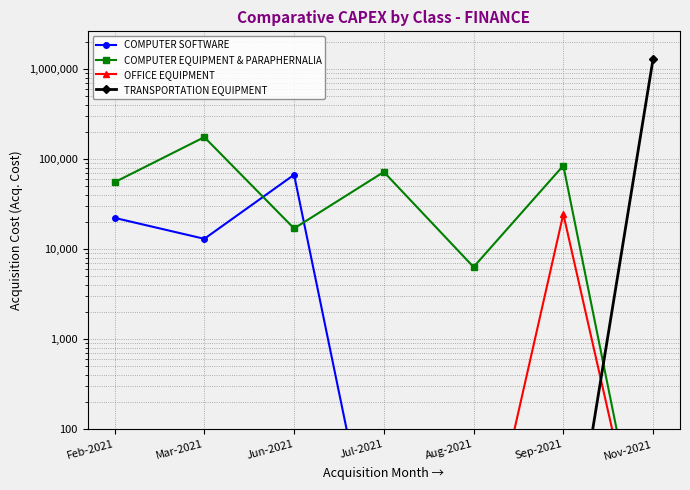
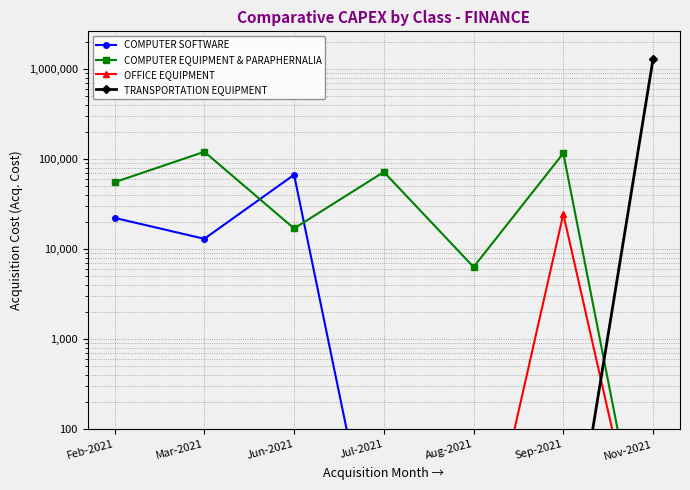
  {
    "COMPUTER SOFTWARE": {
      "Feb-2021": "22,000",
      "Mar-2021": "13,000",
      "Jun-2021": "70,000"
    },
    "COMPUTER EQUIPMENT & PARAPHERNALIA": {
      "Feb-2021": "60,000",
-     "Mar-2021": "170,000",
+     "Mar-2021": "120,000",
      "Jun-2021": "17,000",
      "Jul-2021": "70,000",
      "Aug-2021": "6,000",
-     "Sep-2021": "80,000"
+     "Sep-2021": "120,000"
    },
    "OFFICE EQUIPMENT": {
      "Sep-2021": "25,000"
    },
    "TRANSPORTATION EQUIPMENT": {
      "Nov-2021": "1,300,000"
    }
  }
